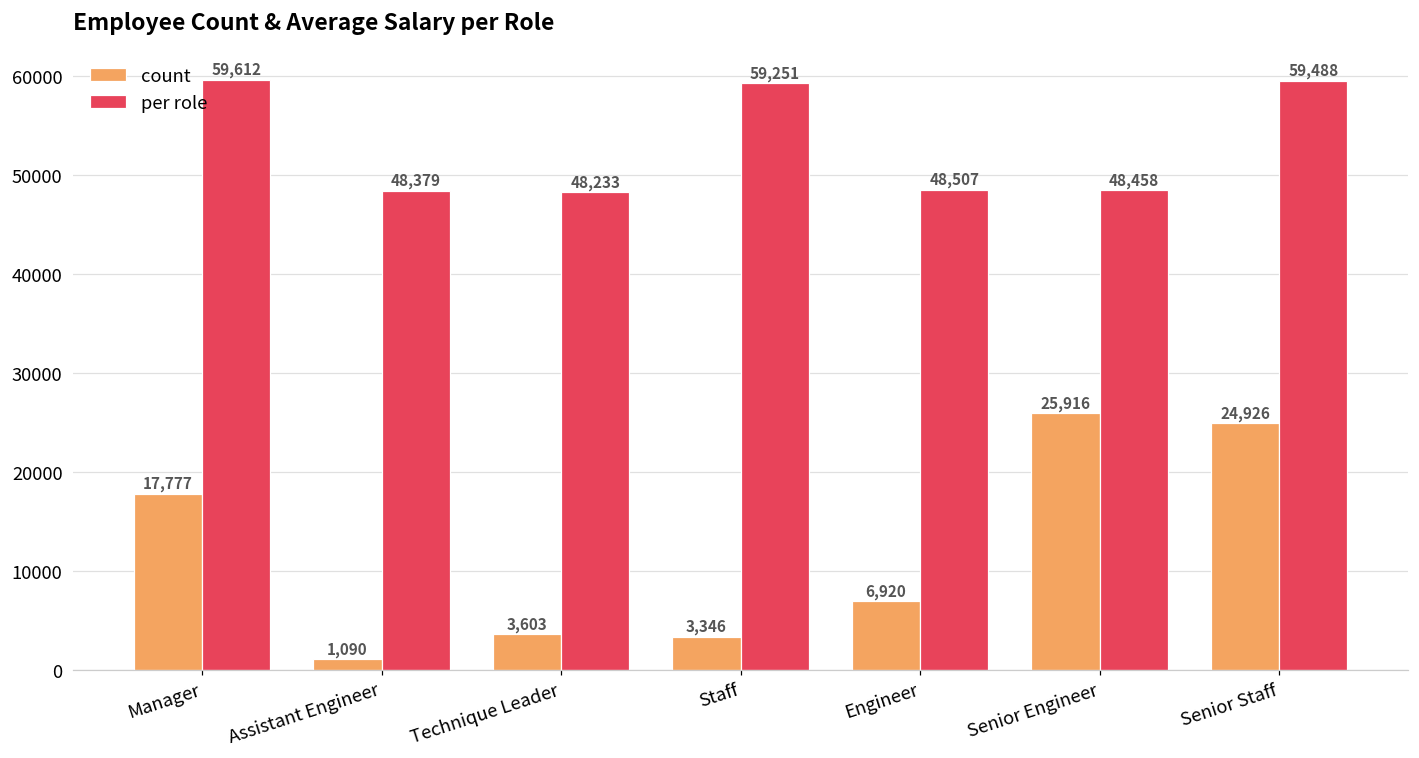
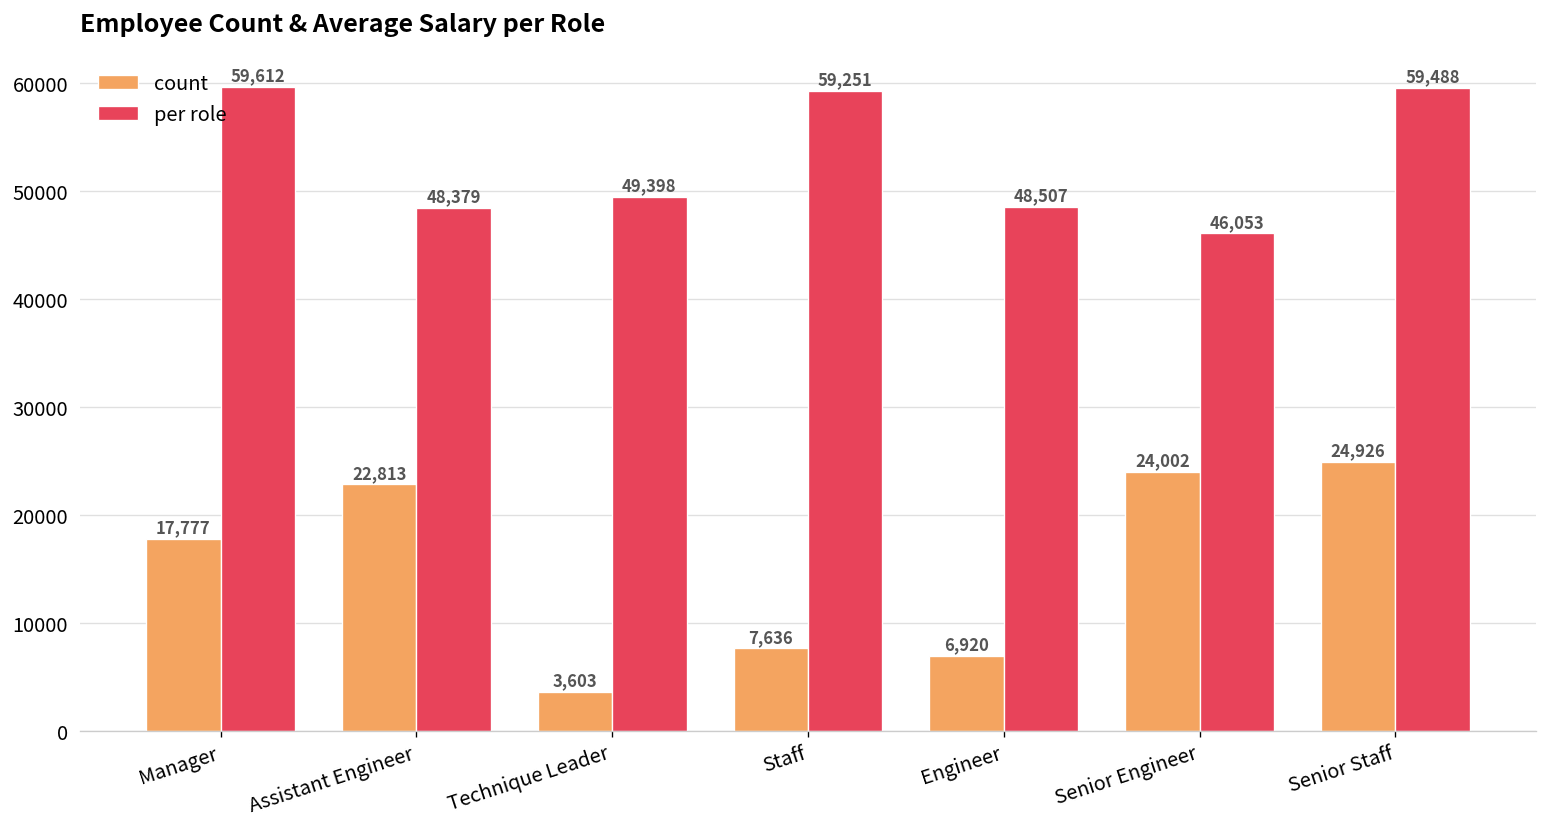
  {
    "count": {
      "Manager": "17,777",
-     "Assistant Engineer": "1,090",
+     "Assistant Engineer": "22,813",
      "Technique Leader": "3,603",
-     "Staff": "3,346",
+     "Staff": "7,636",
      "Engineer": "6,920",
-     "Senior Engineer": "25,916",
+     "Senior Engineer": "24,002",
      "Senior Staff": "24,926"
    },
    "per role": {
      "Manager": "59,612",
      "Assistant Engineer": "48,379",
-     "Technique Leader": "48,233",
+     "Technique Leader": "49,398",
      "Staff": "59,251",
      "Engineer": "48,507",
-     "Senior Engineer": "48,458",
+     "Senior Engineer": "46,053",
      "Senior Staff": "59,488"
    }
  }
